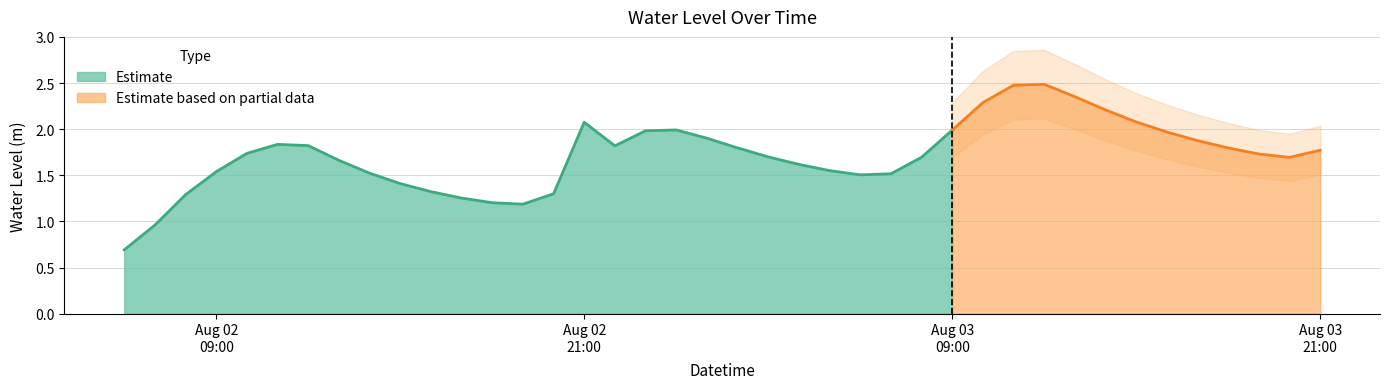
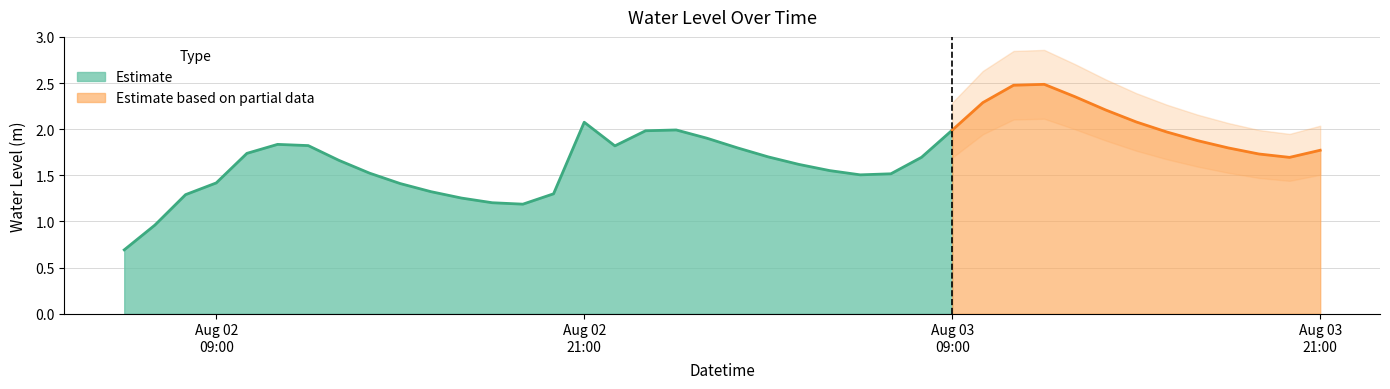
  {
    "Estimate": {
-     "Aug 02 09:00": 1.5,
+     "Aug 02 09:00": 1.4,
      "Aug 02 21:00": 2.1
    }
  }
